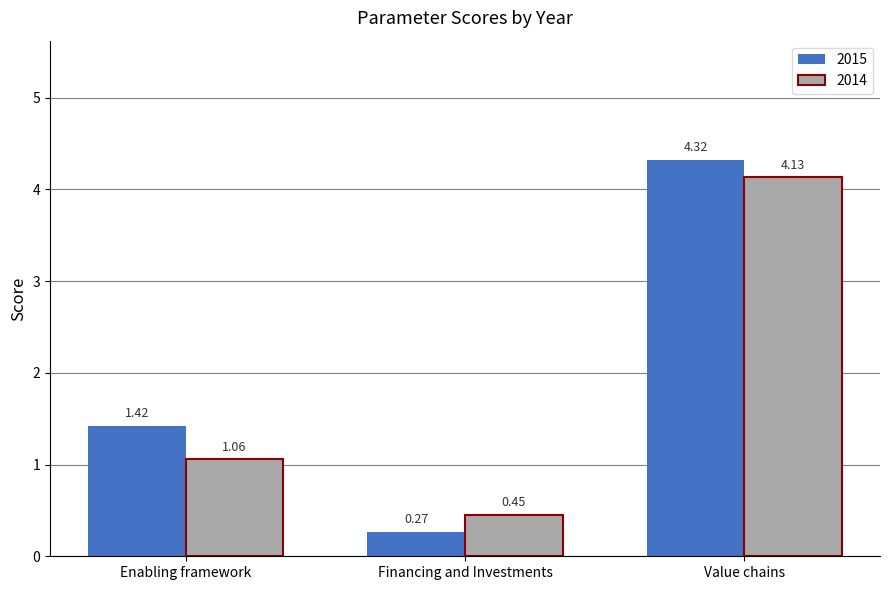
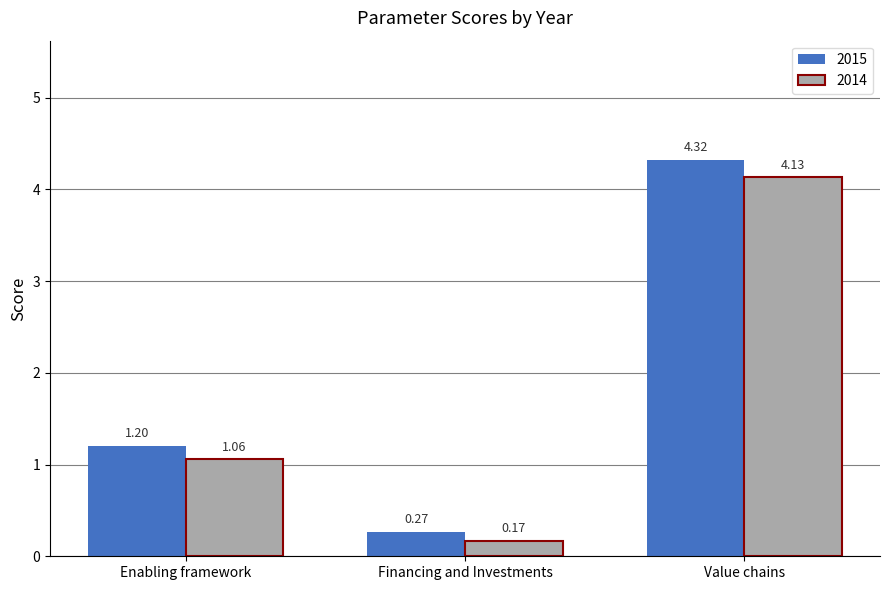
  {
    "2015": {
-     "Enabling framework": 1.42,
+     "Enabling framework": 1.20,
      "Financing and Investments": 0.27,
      "Value chains": 4.32
    },
    "2014": {
      "Enabling framework": 1.06,
-     "Financing and Investments": 0.45,
+     "Financing and Investments": 0.17,
      "Value chains": 4.13
    }
  }
